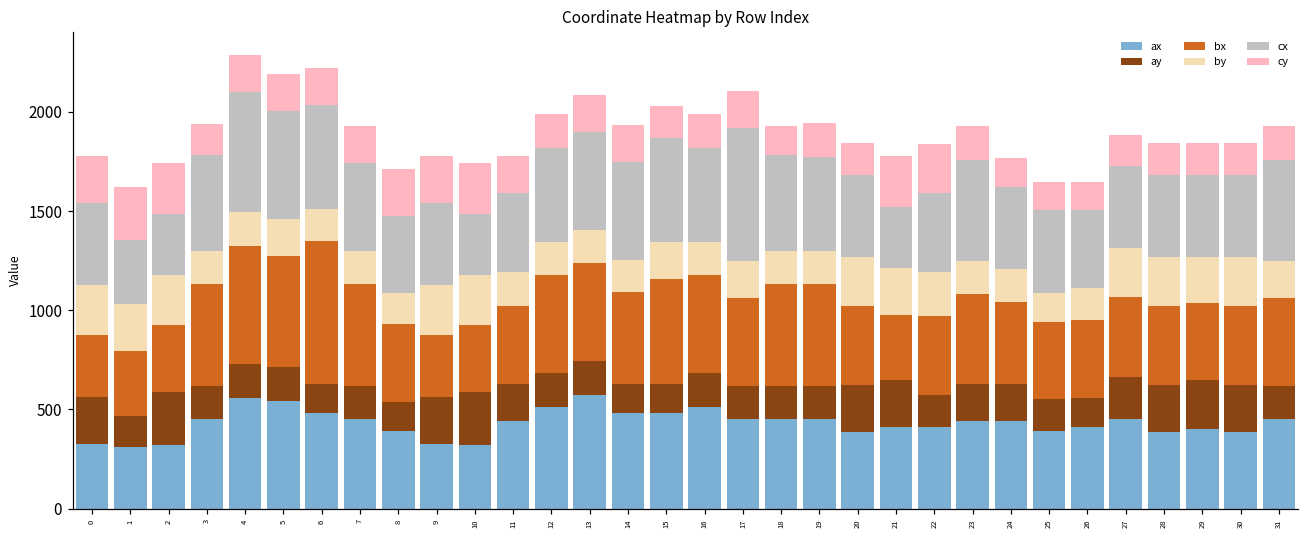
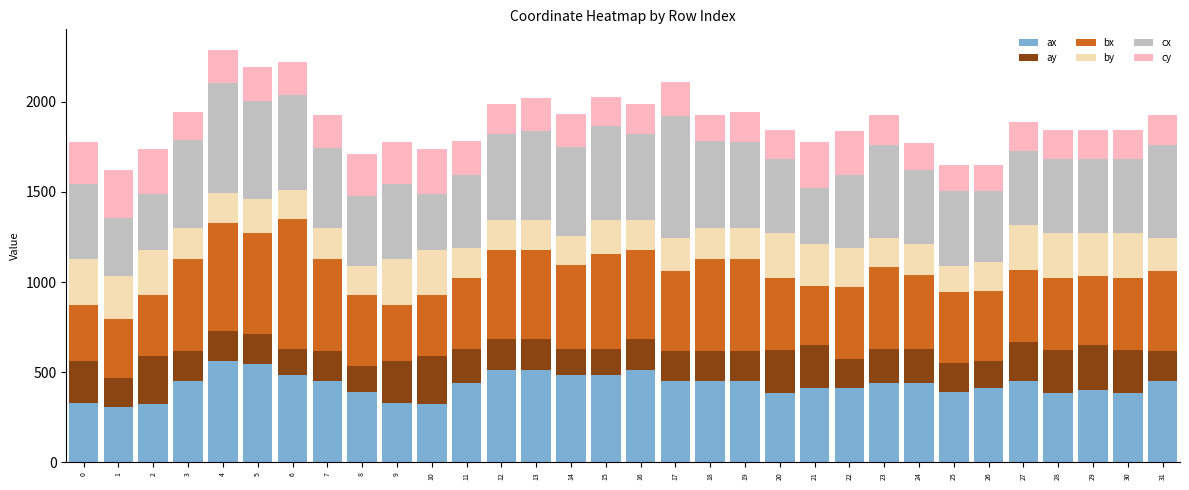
  {
    "ax": {
      "0": 330,
      "1": 310,
      "2": 320,
      "3": 450,
      "4": 560,
      "5": 540,
      "6": 480,
      "7": 450,
      "8": 390,
      "9": 330,
      "10": 320,
      "11": 440,
      "12": 510,
-     "13": 570,
+     "13": 510,
      "14": 480,
      "15": 480,
      "16": 510,
      "17": 450,
      "18": 450,
      "19": 450,
      "20": 390,
      "21": 410,
      "22": 410,
      "23": 440,
      "24": 440,
      "25": 390,
      "26": 410,
      "27": 450,
      "28": 390,
      "29": 400,
      "30": 390,
      "31": 450
    },
    "ay": {
      "0": 240,
      "1": 160,
      "2": 270,
      "3": 170,
      "4": 170,
      "5": 170,
      "6": 150,
      "7": 170,
      "8": 150,
      "9": 240,
      "10": 270,
      "11": 190,
      "12": 170,
      "13": 170,
      "14": 150,
      "15": 150,
      "16": 170,
      "17": 170,
      "18": 170,
      "19": 170,
      "20": 240,
      "21": 240,
      "22": 160,
      "23": 190,
      "24": 190,
      "25": 160,
      "26": 150,
      "27": 210,
      "28": 240,
      "29": 250,
      "30": 240,
      "31": 170
    },
    "bx": {
      "0": 310,
      "1": 330,
      "2": 340,
      "3": 510,
      "4": 600,
      "5": 560,
      "6": 720,
      "7": 510,
      "8": 390,
      "9": 310,
      "10": 340,
      "11": 390,
      "12": 490,
      "13": 490,
      "14": 460,
      "15": 530,
      "16": 490,
      "17": 440,
      "18": 510,
      "19": 510,
      "20": 400,
      "21": 330,
      "22": 400,
      "23": 450,
      "24": 410,
      "25": 390,
      "26": 390,
      "27": 400,
      "28": 400,
      "29": 390,
      "30": 400,
      "31": 440
    },
    "cx": {
      "0": 410,
      "1": 320,
      "2": 310,
      "3": 490,
      "4": 610,
      "5": 540,
      "6": 530,
      "7": 440,
      "8": 390,
      "9": 410,
      "10": 310,
      "11": 400,
      "12": 480,
      "13": 490,
      "14": 490,
      "15": 520,
      "16": 480,
      "17": 670,
      "18": 480,
      "19": 480,
      "20": 410,
      "21": 310,
      "22": 400,
      "23": 510,
      "24": 410,
      "25": 410,
      "26": 390,
      "27": 410,
      "28": 410,
      "29": 410,
      "30": 410,
      "31": 510
    }
  }
